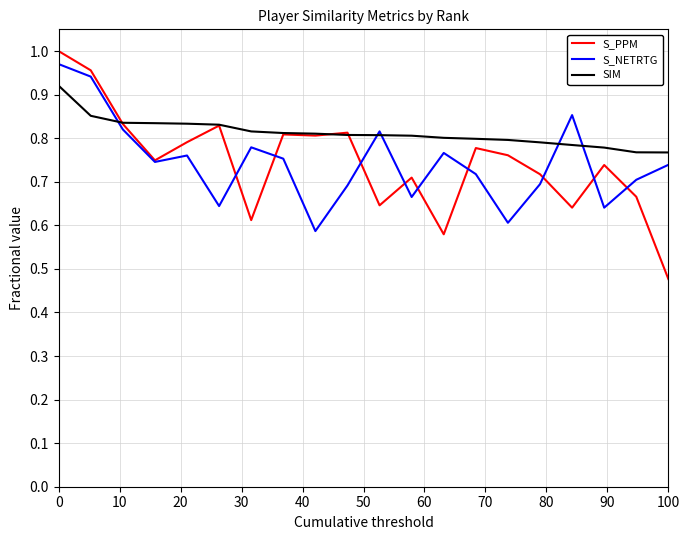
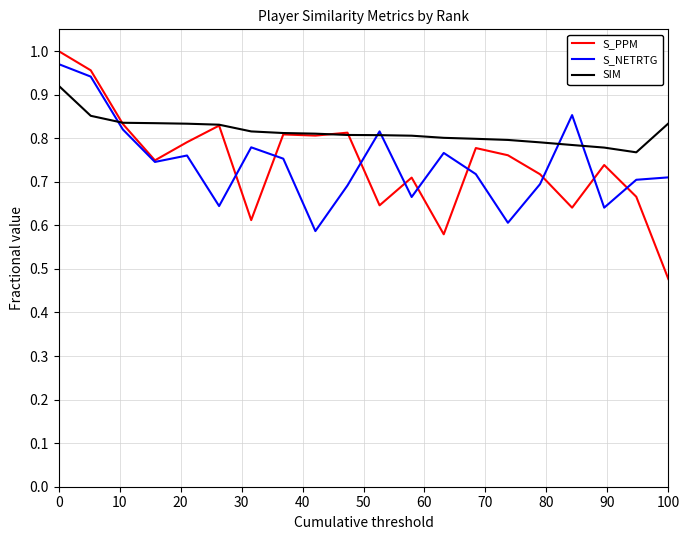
  {
    "S_PPM": {
      "0": 1.00,
      "100": 0.48
    },
    "S_NETRTG": {
      "0": 0.97,
-     "100": 0.74
+     "100": 0.71
    },
    "SIM": {
      "0": 0.92,
-     "100": 0.77
+     "100": 0.83
    }
  }
